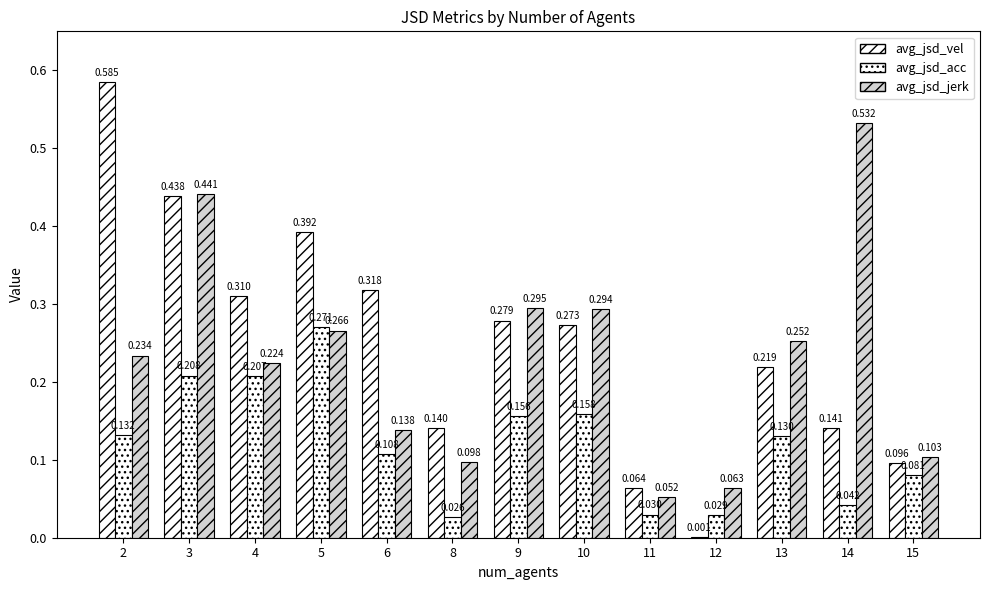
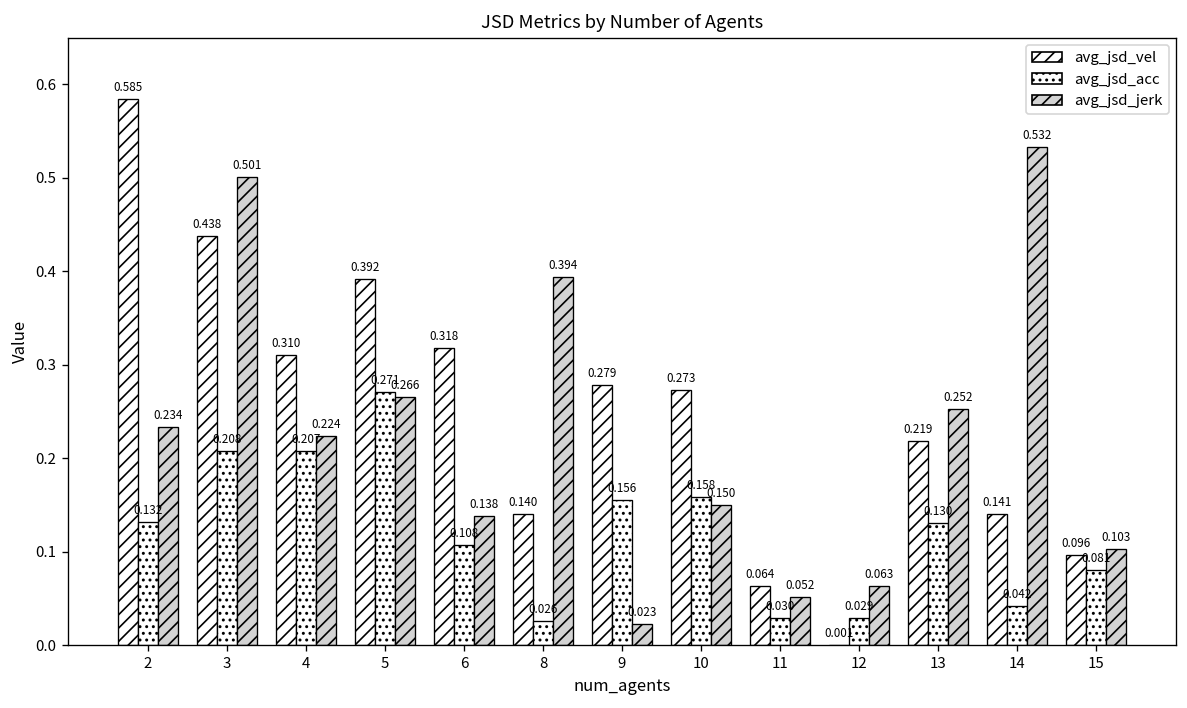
  {
    "avg_jsd_jerk": {
      "2": 0.234,
-     "3": 0.441,
+     "3": 0.501,
      "4": 0.224,
      "6": 0.138,
-     "8": 0.098,
-     "9": 0.295,
-     "10": 0.294,
+     "8": 0.394,
+     "9": 0.023,
+     "10": 0.150,
      "11": 0.052,
      "12": 0.063,
      "13": 0.252,
      "14": 0.532,
      "15": 0.103
    }
  }
